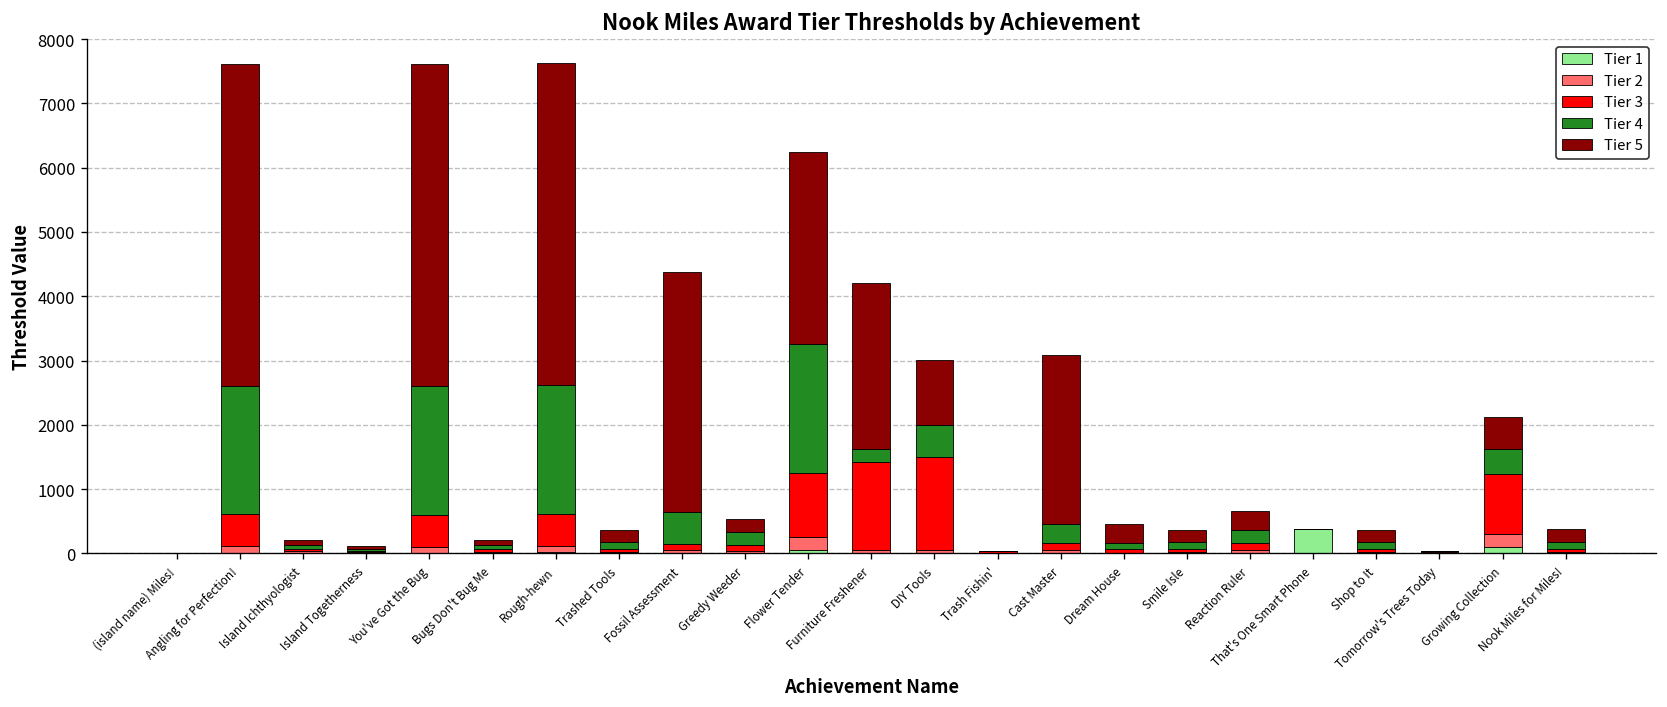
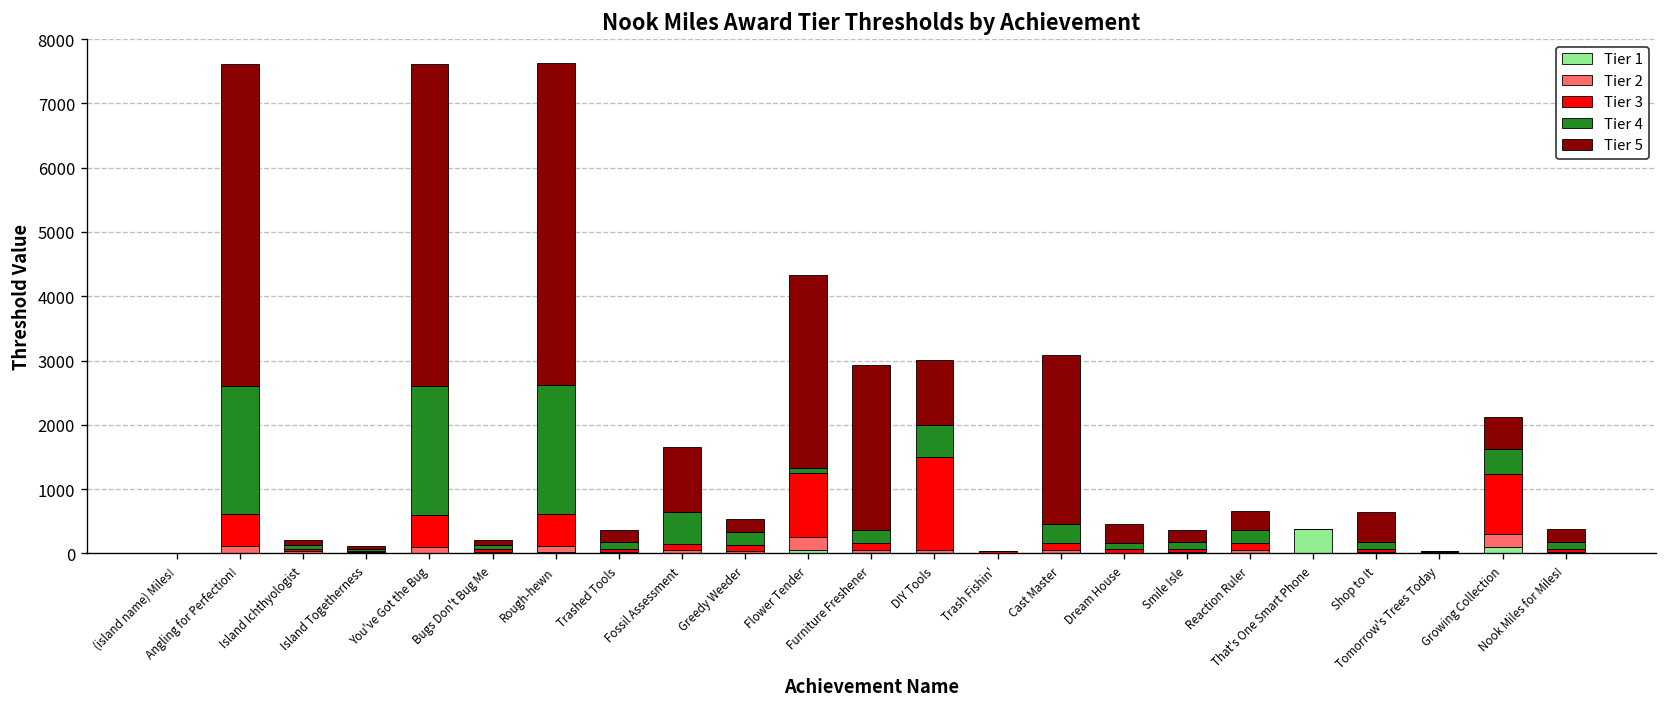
  {
    "Tier 1": {
      "Flower Tender": 100,
      "That's One Smart Phone": 400,
      "Growing Collection": 100
    },
    "Tier 2": {
      "(island name) Miles!": 0,
      "Angling for Perfection!": 100,
      "You've Got the Bug": 100,
      "Rough-hewn": 100,
      "Fossil Assessment": 100,
      "Flower Tender": 200,
      "Furniture Freshener": 100,
      "DIY Tools": 100,
      "Cast Master": 100,
      "Reaction Ruler": 100,
      "That's One Smart Phone": 0,
      "Growing Collection": 200
    },
    "Tier 3": {
      "(island name) Miles!": 0,
      "Angling for Perfection!": 500,
      "You've Got the Bug": 500,
      "Rough-hewn": 500,
      "Trashed Tools": 100,
      "Fossil Assessment": 100,
      "Greedy Weeder": 100,
      "Flower Tender": 1000,
-     "Furniture Freshener": 1400,
+     "Furniture Freshener": 100,
      "DIY Tools": 1400,
      "Cast Master": 100,
      "Dream House": 100,
      "Smile Isle": 100,
      "Reaction Ruler": 100,
      "That's One Smart Phone": 0,
      "Shop to It": 100,
      "Growing Collection": 900,
      "Nook Miles for Miles!": 100
    },
    "Tier 4": {
      "(island name) Miles!": 0,
      "Angling for Perfection!": 2000,
      "Island Ichthyologist": 100,
      "You've Got the Bug": 2000,
      "Bugs Don't Bug Me": 100,
      "Rough-hewn": 2000,
      "Trashed Tools": 100,
      "Fossil Assessment": 500,
      "Greedy Weeder": 200,
-     "Flower Tender": 2000,
+     "Flower Tender": 100,
      "Furniture Freshener": 200,
      "DIY Tools": 500,
      "Trash Fishin'": 0,
      "Cast Master": 300,
      "Dream House": 100,
      "Smile Isle": 100,
      "Reaction Ruler": 200,
      "That's One Smart Phone": 0,
      "Shop to It": 100,
      "Tomorrow's Trees Today": 0,
      "Growing Collection": 400,
      "Nook Miles for Miles!": 100
    },
    "Tier 5": {
      "(island name) Miles!": 0,
      "Angling for Perfection!": 5000,
      "Island Ichthyologist": 100,
      "Island Togetherness": 100,
      "You've Got the Bug": 5000,
      "Bugs Don't Bug Me": 100,
      "Rough-hewn": 5000,
      "Trashed Tools": 200,
-     "Fossil Assessment": 3700,
+     "Fossil Assessment": 1000,
      "Greedy Weeder": 200,
      "Flower Tender": 3000,
      "Furniture Freshener": 2600,
      "DIY Tools": 1000,
      "Trash Fishin'": 0,
      "Cast Master": 2600,
      "Dream House": 300,
      "Smile Isle": 200,
      "Reaction Ruler": 300,
      "That's One Smart Phone": 0,
-     "Shop to It": 200,
+     "Shop to It": 500,
      "Tomorrow's Trees Today": 0,
      "Growing Collection": 500,
      "Nook Miles for Miles!": 200
    }
  }
